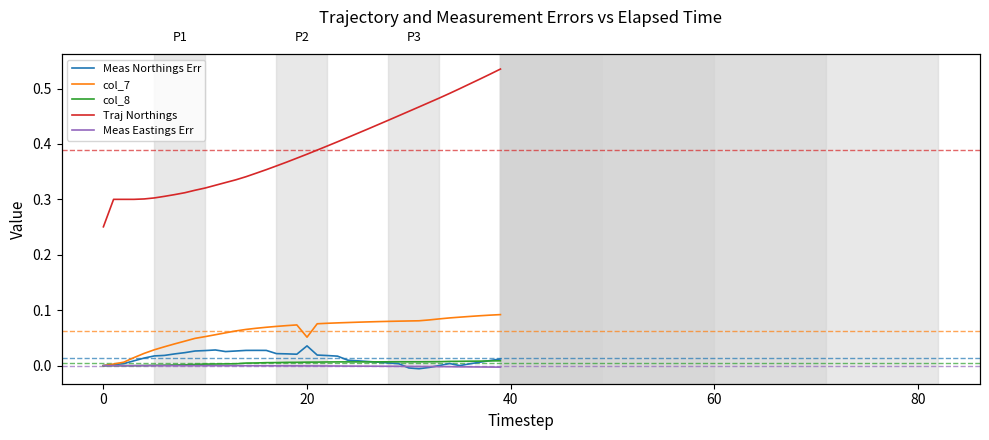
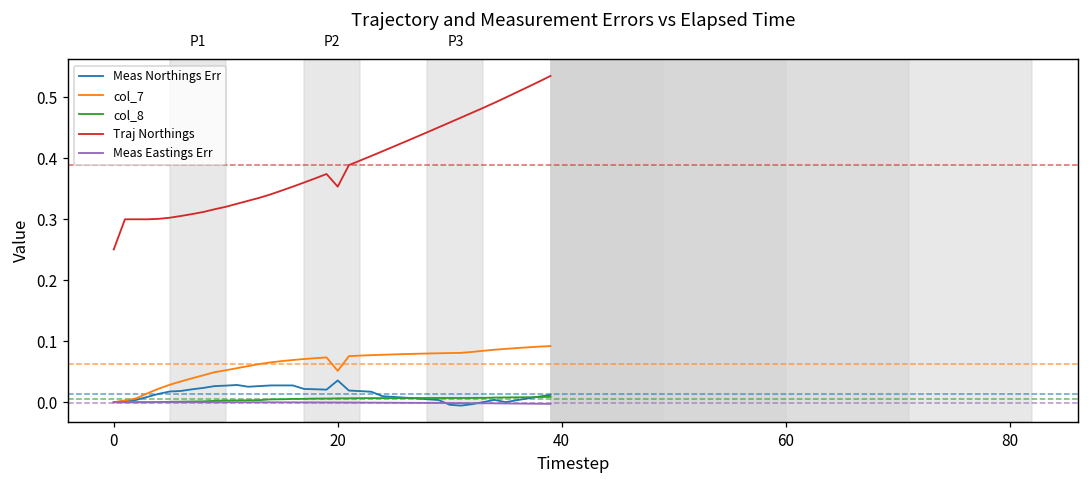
  {
    "Meas Northings Err": {
      "20": 0.04
    },
    "col_7": {
      "20": 0.05
    },
    "col_8": {
      "20": 0.01
    },
    "Traj Northings": {
      "0": 0.25,
-     "20": 0.38
+     "20": 0.35
    },
    "Meas Eastings Err": {
      "20": 0.00
    }
  }
